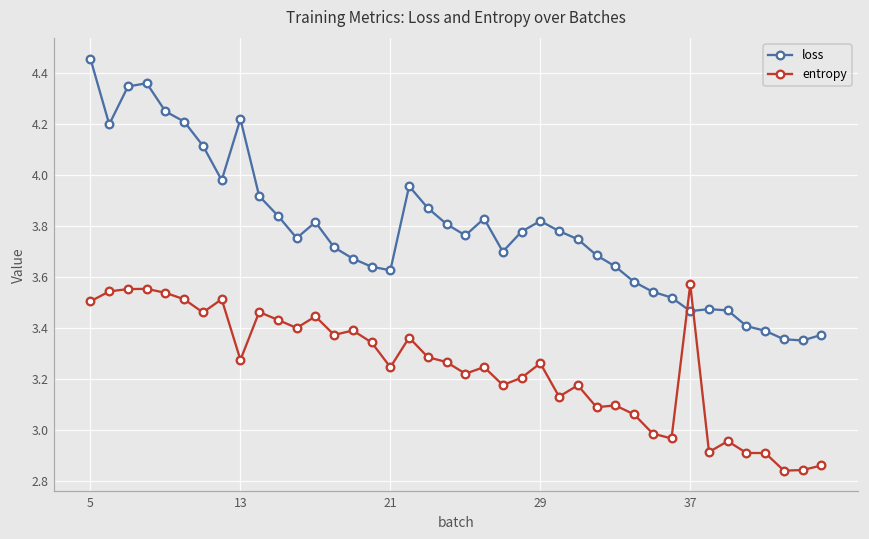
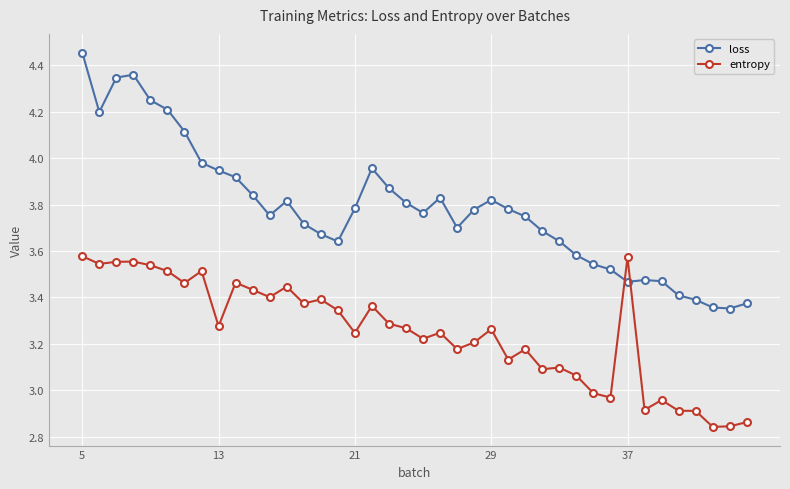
  {
    "loss": {
      "5": 4.46,
-     "13": 4.22,
-     "21": 3.63,
+     "13": 3.95,
+     "21": 3.78,
      "29": 3.82,
      "37": 3.47
    },
    "entropy": {
-     "5": 3.51,
+     "5": 3.58,
      "13": 3.28,
      "21": 3.25,
      "29": 3.26,
      "37": 3.57
    }
  }
